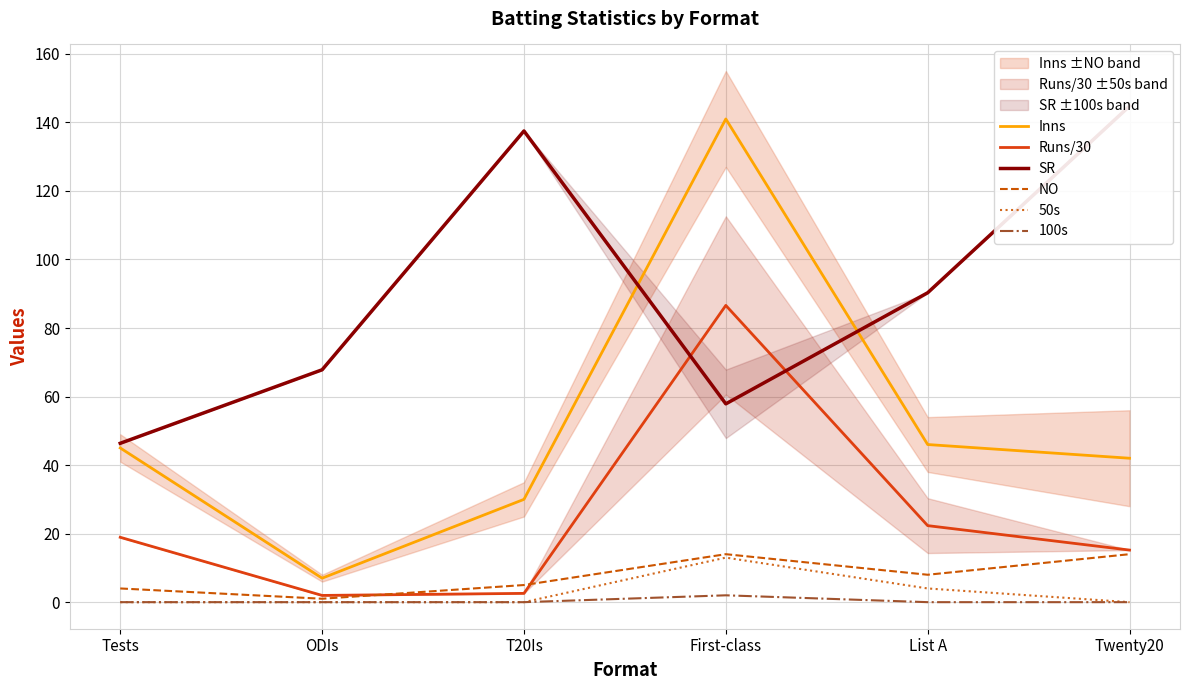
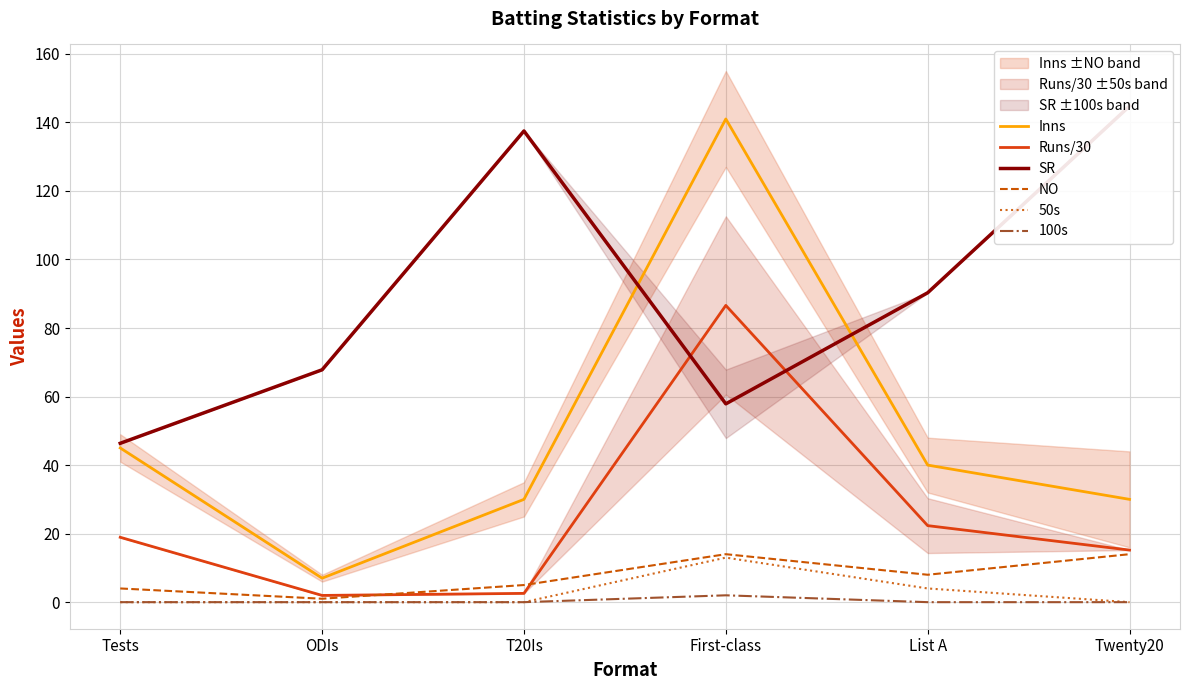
  {
    "Inns": {
      "Tests": 45,
      "ODIs": 7,
      "T20Is": 30,
      "First-class": 141,
-     "List A": 46,
-     "Twenty20": 42
+     "List A": 40,
+     "Twenty20": 30
    }
  }
